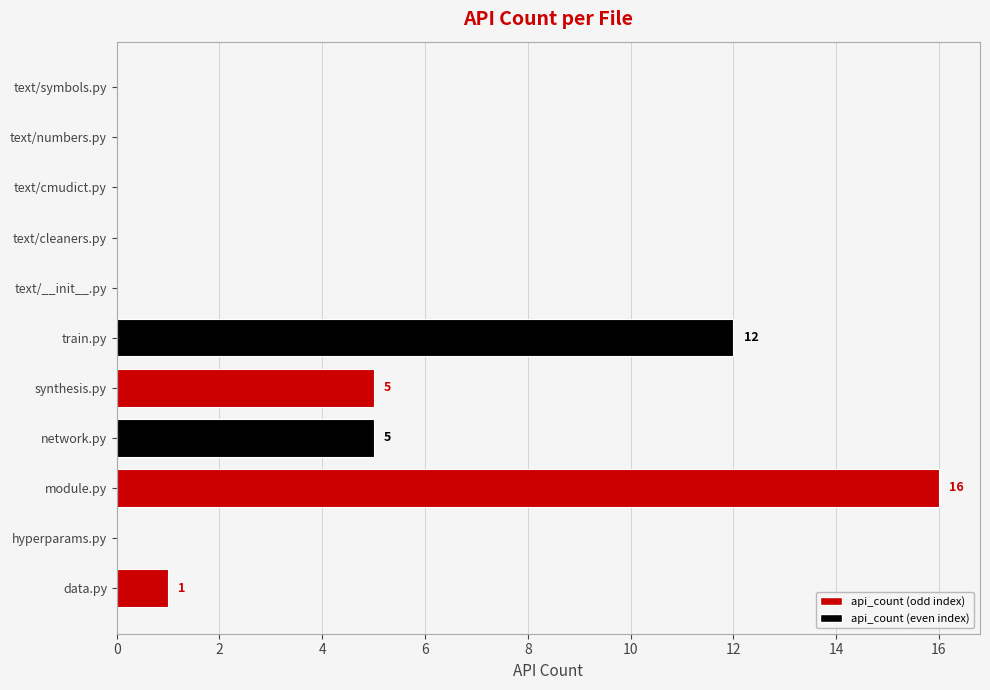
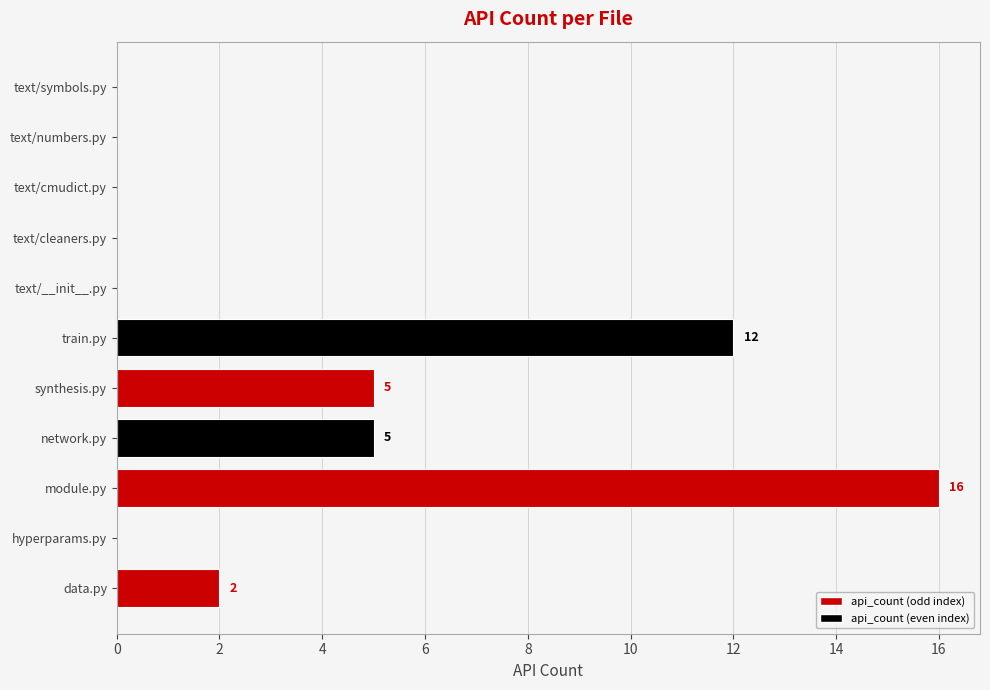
  {
    "train.py": 12,
    "synthesis.py": 5,
    "network.py": 5,
    "module.py": 16,
-   "data.py": 1
+   "data.py": 2
  }
